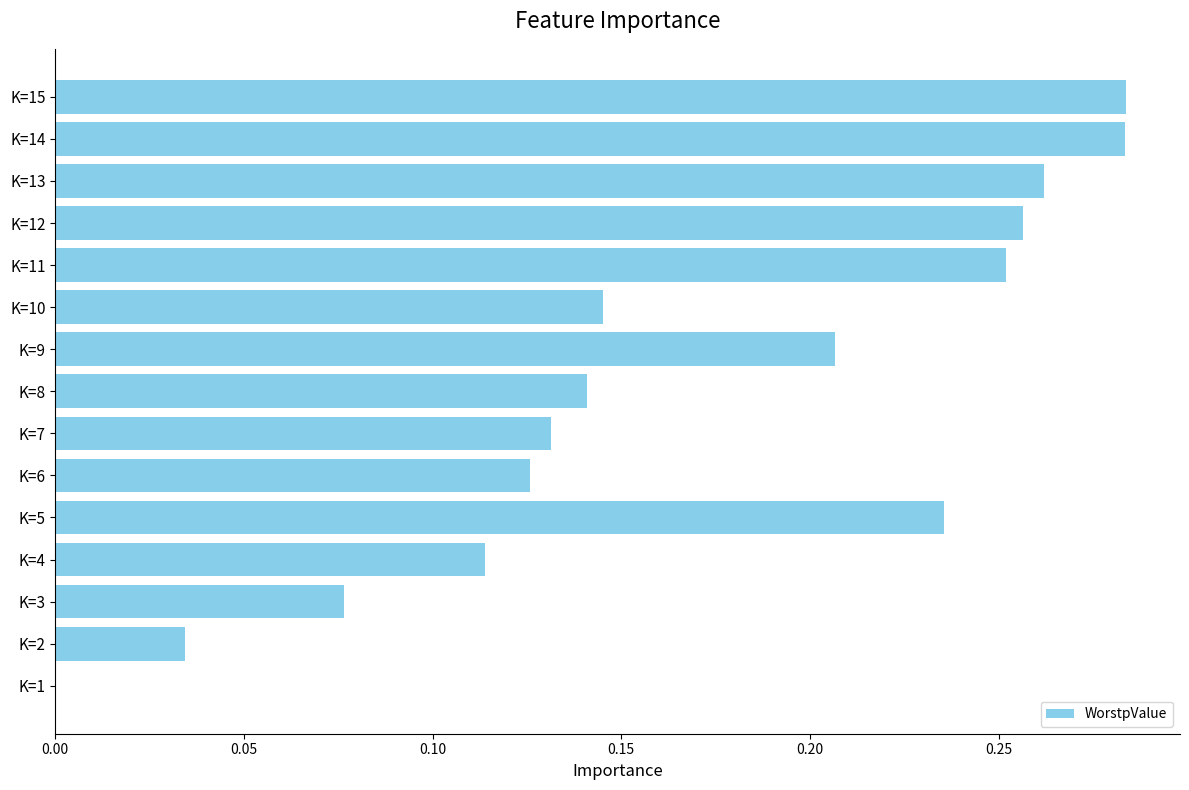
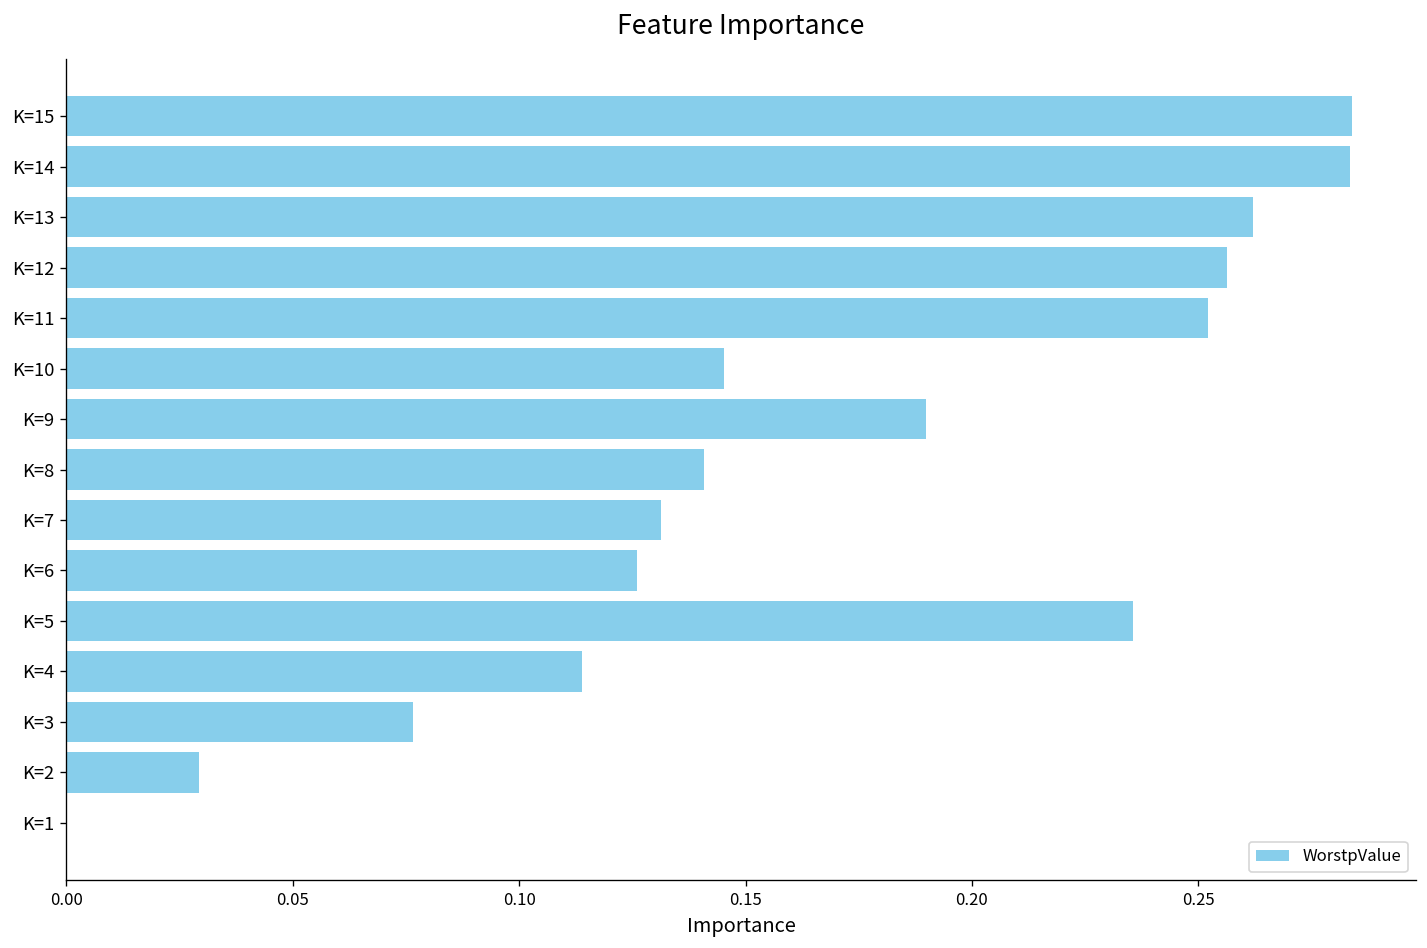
  {
    "K=15": 0.284,
    "K=14": 0.284,
    "K=13": 0.262,
    "K=12": 0.256,
    "K=11": 0.252,
    "K=10": 0.145,
-   "K=9": 0.207,
+   "K=9": 0.190,
    "K=8": 0.141,
    "K=7": 0.131,
    "K=6": 0.126,
    "K=5": 0.236,
    "K=4": 0.114,
    "K=3": 0.077,
-   "K=2": 0.034
+   "K=2": 0.029
  }
